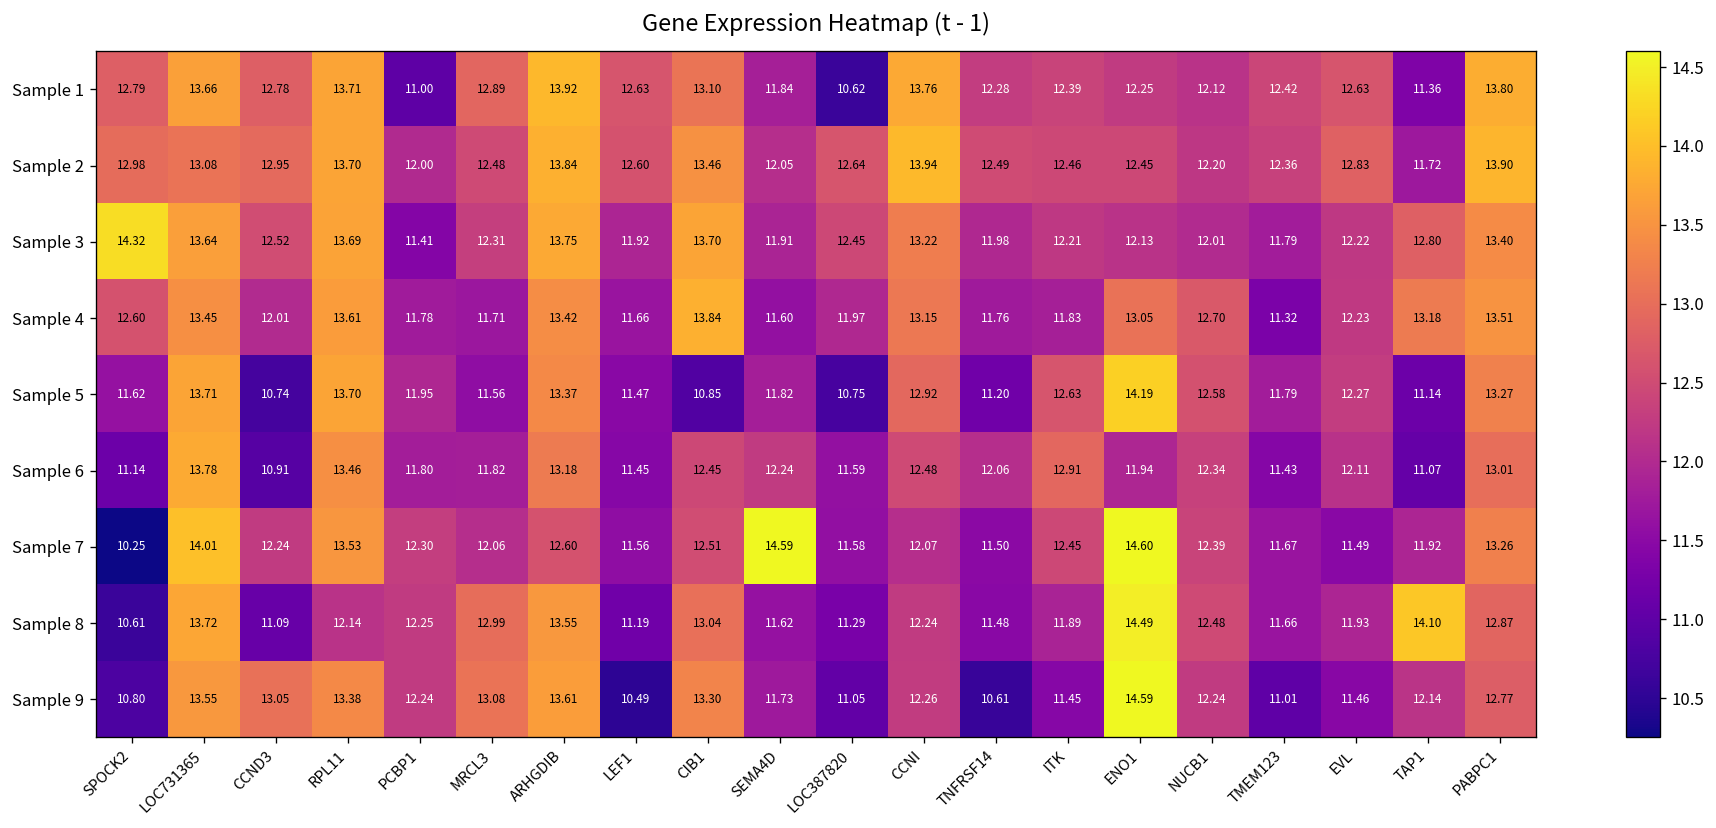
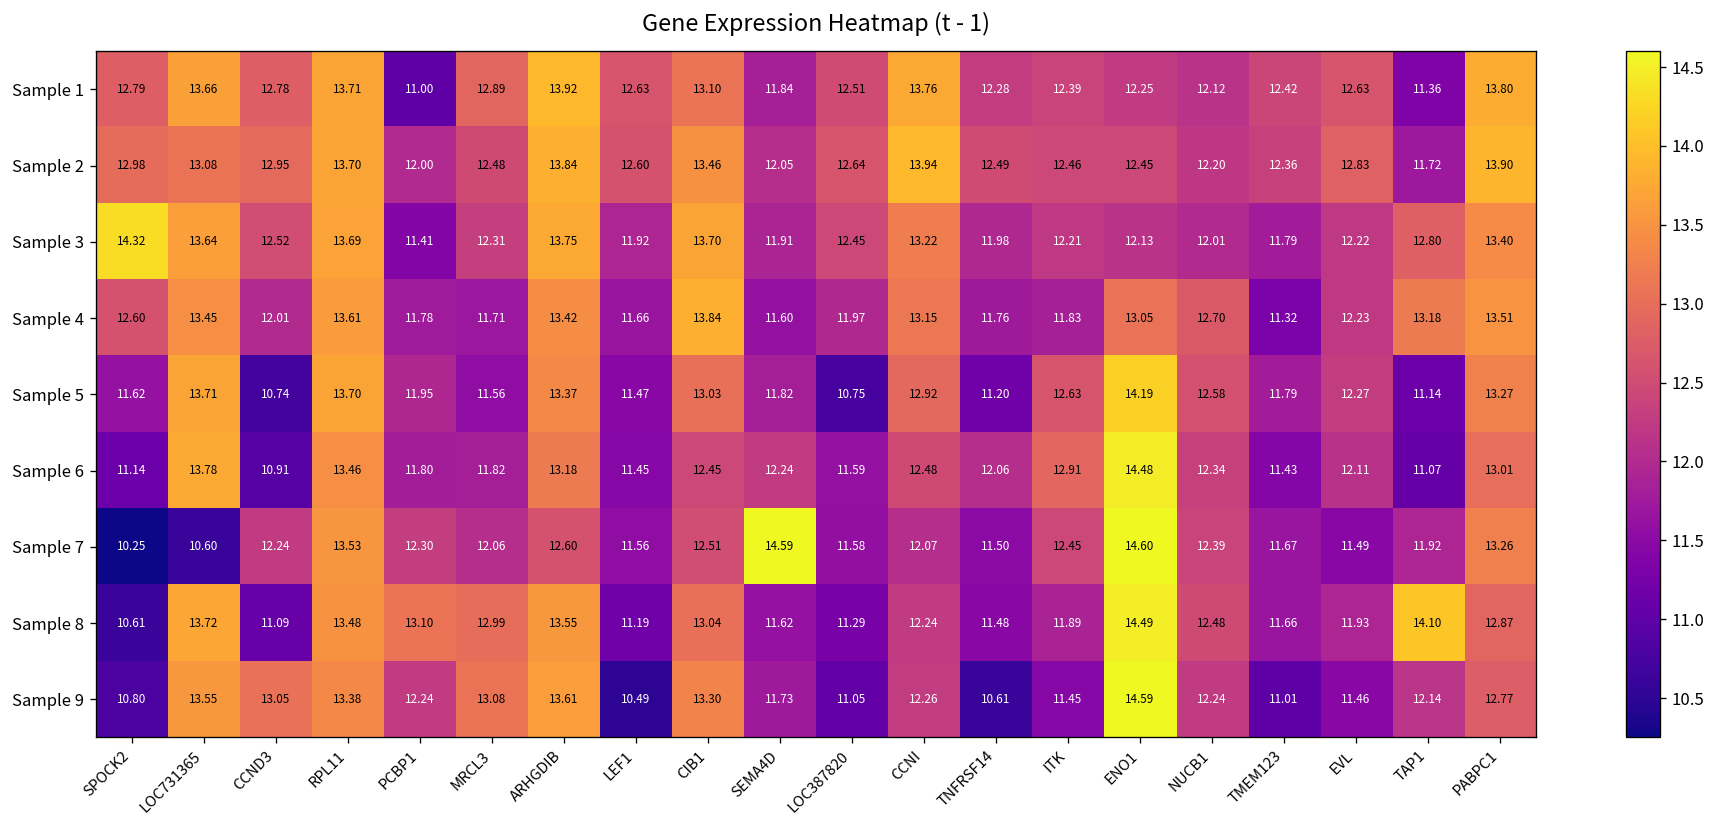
  {
    "Sample 1": {
      "SPOCK2": 12.79,
      "LOC731365": 13.66,
      "CCND3": 12.78,
      "RPL11": 13.71,
      "PCBP1": 11.00,
      "MRCL3": 12.89,
      "ARHGDIB": 13.92,
      "LEF1": 12.63,
      "CIB1": 13.10,
      "SEMA4D": 11.84,
-     "LOC387820": 10.62,
+     "LOC387820": 12.51,
      "CCNI": 13.76,
      "TNFRSF14": 12.28,
      "ITK": 12.39,
      "ENO1": 12.25,
      "NUCB1": 12.12,
      "TMEM123": 12.42,
      "EVL": 12.63,
      "TAP1": 11.36,
      "PABPC1": 13.80
    },
    "Sample 2": {
      "SPOCK2": 12.98,
      "LOC731365": 13.08,
      "CCND3": 12.95,
      "RPL11": 13.70,
      "PCBP1": 12.00,
      "MRCL3": 12.48,
      "ARHGDIB": 13.84,
      "LEF1": 12.60,
      "CIB1": 13.46,
      "SEMA4D": 12.05,
      "LOC387820": 12.64,
      "CCNI": 13.94,
      "TNFRSF14": 12.49,
      "ITK": 12.46,
      "ENO1": 12.45,
      "NUCB1": 12.20,
      "TMEM123": 12.36,
      "EVL": 12.83,
      "TAP1": 11.72,
      "PABPC1": 13.90
    },
    "Sample 3": {
      "SPOCK2": 14.32,
      "LOC731365": 13.64,
      "CCND3": 12.52,
      "RPL11": 13.69,
      "PCBP1": 11.41,
      "MRCL3": 12.31,
      "ARHGDIB": 13.75,
      "LEF1": 11.92,
      "CIB1": 13.70,
      "SEMA4D": 11.91,
      "LOC387820": 12.45,
      "CCNI": 13.22,
      "TNFRSF14": 11.98,
      "ITK": 12.21,
      "ENO1": 12.13,
      "NUCB1": 12.01,
      "TMEM123": 11.79,
      "EVL": 12.22,
      "TAP1": 12.80,
      "PABPC1": 13.40
    },
    "Sample 4": {
      "SPOCK2": 12.60,
      "LOC731365": 13.45,
      "CCND3": 12.01,
      "RPL11": 13.61,
      "PCBP1": 11.78,
      "MRCL3": 11.71,
      "ARHGDIB": 13.42,
      "LEF1": 11.66,
      "CIB1": 13.84,
      "SEMA4D": 11.60,
      "LOC387820": 11.97,
      "CCNI": 13.15,
      "TNFRSF14": 11.76,
      "ITK": 11.83,
      "ENO1": 13.05,
      "NUCB1": 12.70,
      "TMEM123": 11.32,
      "EVL": 12.23,
      "TAP1": 13.18,
      "PABPC1": 13.51
    },
    "Sample 5": {
      "SPOCK2": 11.62,
      "LOC731365": 13.71,
      "CCND3": 10.74,
      "RPL11": 13.70,
      "PCBP1": 11.95,
      "MRCL3": 11.56,
      "ARHGDIB": 13.37,
      "LEF1": 11.47,
-     "CIB1": 10.85,
+     "CIB1": 13.03,
      "SEMA4D": 11.82,
      "LOC387820": 10.75,
      "CCNI": 12.92,
      "TNFRSF14": 11.20,
      "ITK": 12.63,
      "ENO1": 14.19,
      "NUCB1": 12.58,
      "TMEM123": 11.79,
      "EVL": 12.27,
      "TAP1": 11.14,
      "PABPC1": 13.27
    },
    "Sample 6": {
      "SPOCK2": 11.14,
      "LOC731365": 13.78,
      "CCND3": 10.91,
      "RPL11": 13.46,
      "PCBP1": 11.80,
      "MRCL3": 11.82,
      "ARHGDIB": 13.18,
      "LEF1": 11.45,
      "CIB1": 12.45,
      "SEMA4D": 12.24,
      "LOC387820": 11.59,
      "CCNI": 12.48,
      "TNFRSF14": 12.06,
      "ITK": 12.91,
-     "ENO1": 11.94,
+     "ENO1": 14.48,
      "NUCB1": 12.34,
      "TMEM123": 11.43,
      "EVL": 12.11,
      "TAP1": 11.07,
      "PABPC1": 13.01
    },
    "Sample 7": {
      "SPOCK2": 10.25,
-     "LOC731365": 14.01,
+     "LOC731365": 10.60,
      "CCND3": 12.24,
      "RPL11": 13.53,
      "PCBP1": 12.30,
      "MRCL3": 12.06,
      "ARHGDIB": 12.60,
      "LEF1": 11.56,
      "CIB1": 12.51,
      "SEMA4D": 14.59,
      "LOC387820": 11.58,
      "CCNI": 12.07,
      "TNFRSF14": 11.50,
      "ITK": 12.45,
      "ENO1": 14.60,
      "NUCB1": 12.39,
      "TMEM123": 11.67,
      "EVL": 11.49,
      "TAP1": 11.92,
      "PABPC1": 13.26
    },
    "Sample 8": {
      "SPOCK2": 10.61,
      "LOC731365": 13.72,
      "CCND3": 11.09,
-     "RPL11": 12.14,
-     "PCBP1": 12.25,
+     "RPL11": 13.48,
+     "PCBP1": 13.10,
      "MRCL3": 12.99,
      "ARHGDIB": 13.55,
      "LEF1": 11.19,
      "CIB1": 13.04,
      "SEMA4D": 11.62,
      "LOC387820": 11.29,
      "CCNI": 12.24,
      "TNFRSF14": 11.48,
      "ITK": 11.89,
      "ENO1": 14.49,
      "NUCB1": 12.48,
      "TMEM123": 11.66,
      "EVL": 11.93,
      "TAP1": 14.10,
      "PABPC1": 12.87
    },
    "Sample 9": {
      "SPOCK2": 10.80,
      "LOC731365": 13.55,
      "CCND3": 13.05,
      "RPL11": 13.38,
      "PCBP1": 12.24,
      "MRCL3": 13.08,
      "ARHGDIB": 13.61,
      "LEF1": 10.49,
      "CIB1": 13.30,
      "SEMA4D": 11.73,
      "LOC387820": 11.05,
      "CCNI": 12.26,
      "TNFRSF14": 10.61,
      "ITK": 11.45,
      "ENO1": 14.59,
      "NUCB1": 12.24,
      "TMEM123": 11.01,
      "EVL": 11.46,
      "TAP1": 12.14,
      "PABPC1": 12.77
    }
  }
